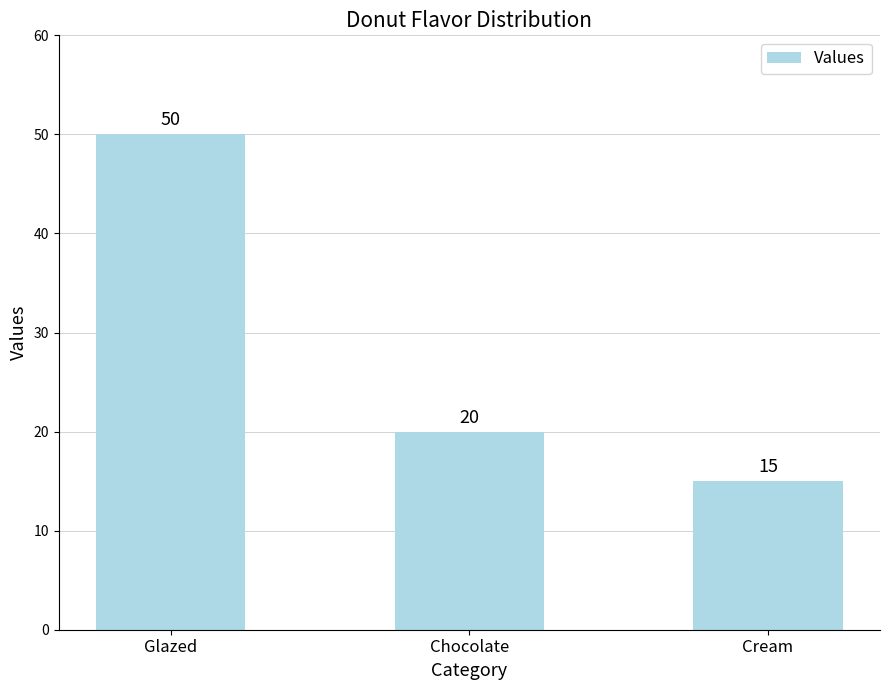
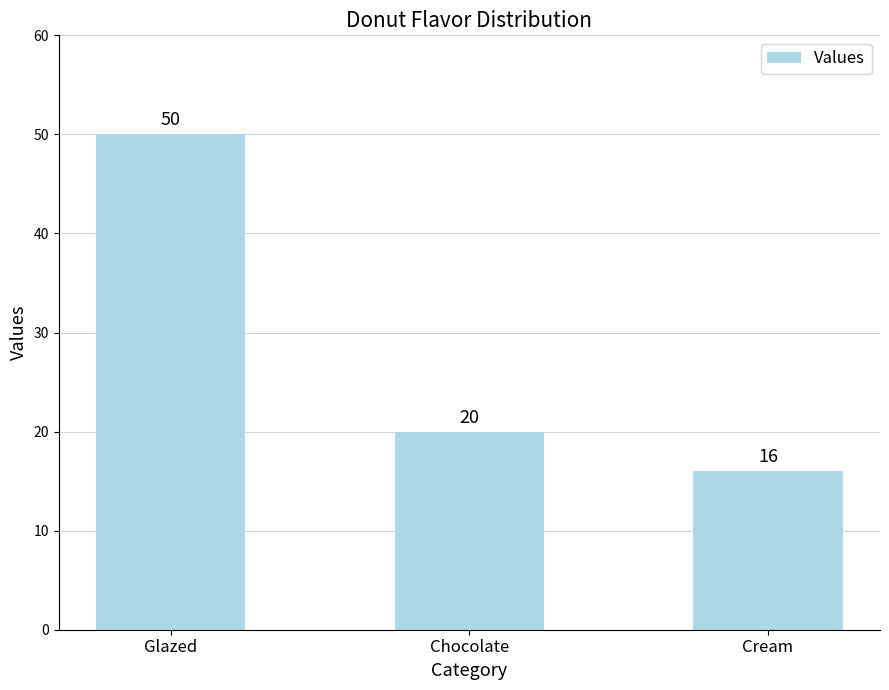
  {
    "Glazed": 50,
    "Chocolate": 20,
-   "Cream": 15
+   "Cream": 16
  }
